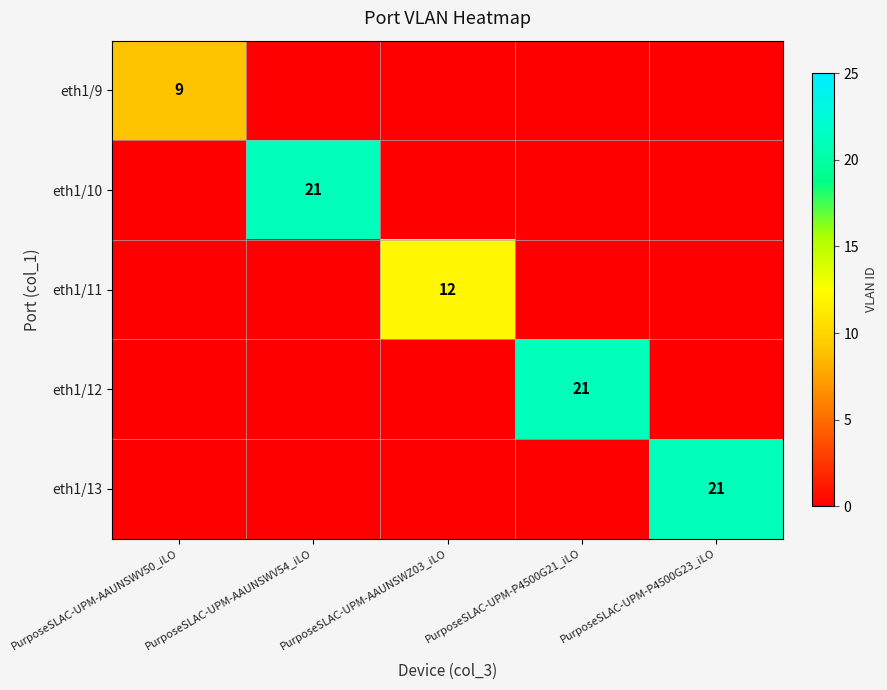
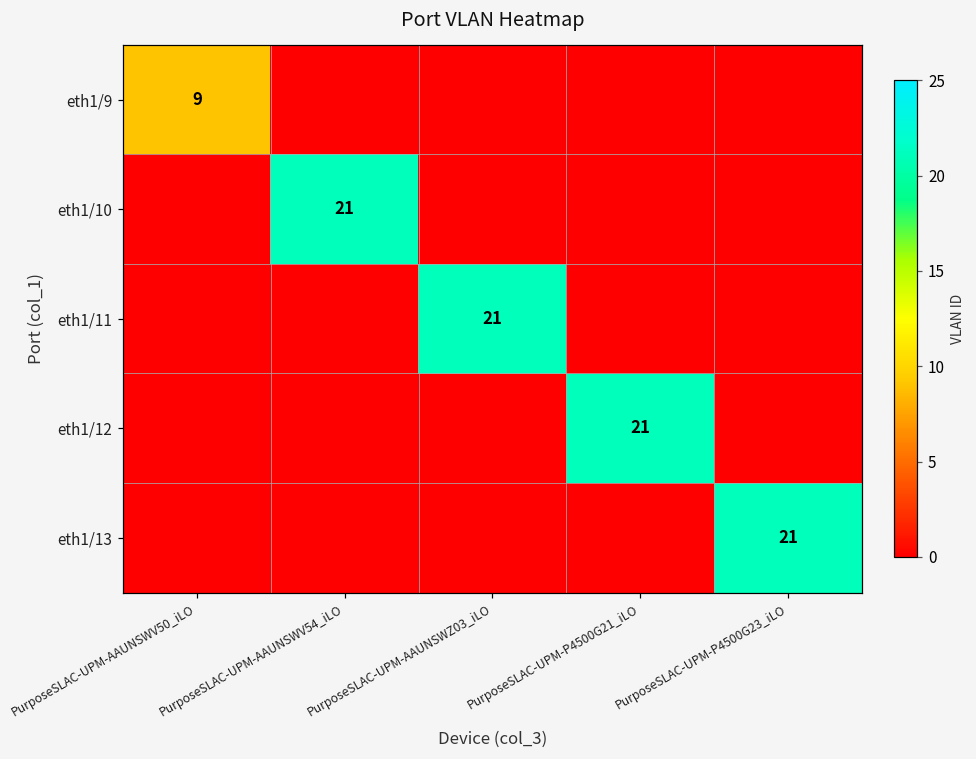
  {
    "eth1/9": {
      "PurposeSLAC-UPM-AAUNSWV50_iLO": 9
    },
    "eth1/10": {
      "PurposeSLAC-UPM-AAUNSWV54_iLO": 21
    },
    "eth1/11": {
-     "PurposeSLAC-UPM-AAUNSWZ03_iLO": 12
+     "PurposeSLAC-UPM-AAUNSWZ03_iLO": 21
    },
    "eth1/12": {
      "PurposeSLAC-UPM-P4500G21_iLO": 21
    },
    "eth1/13": {
      "PurposeSLAC-UPM-P4500G23_iLO": 21
    }
  }
